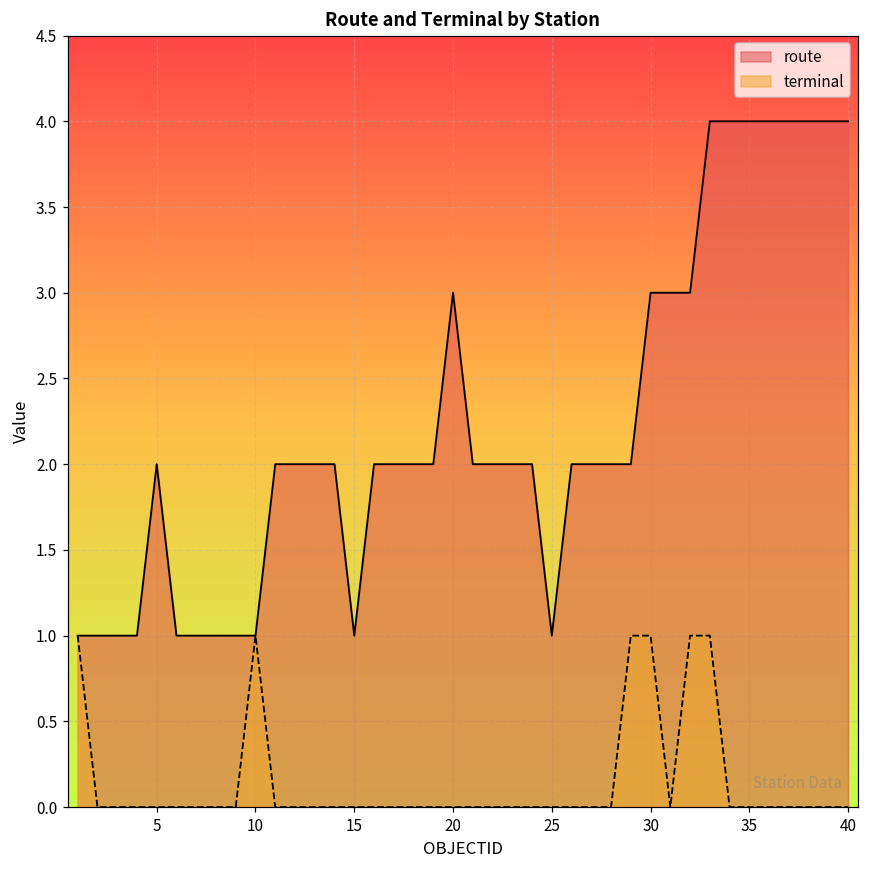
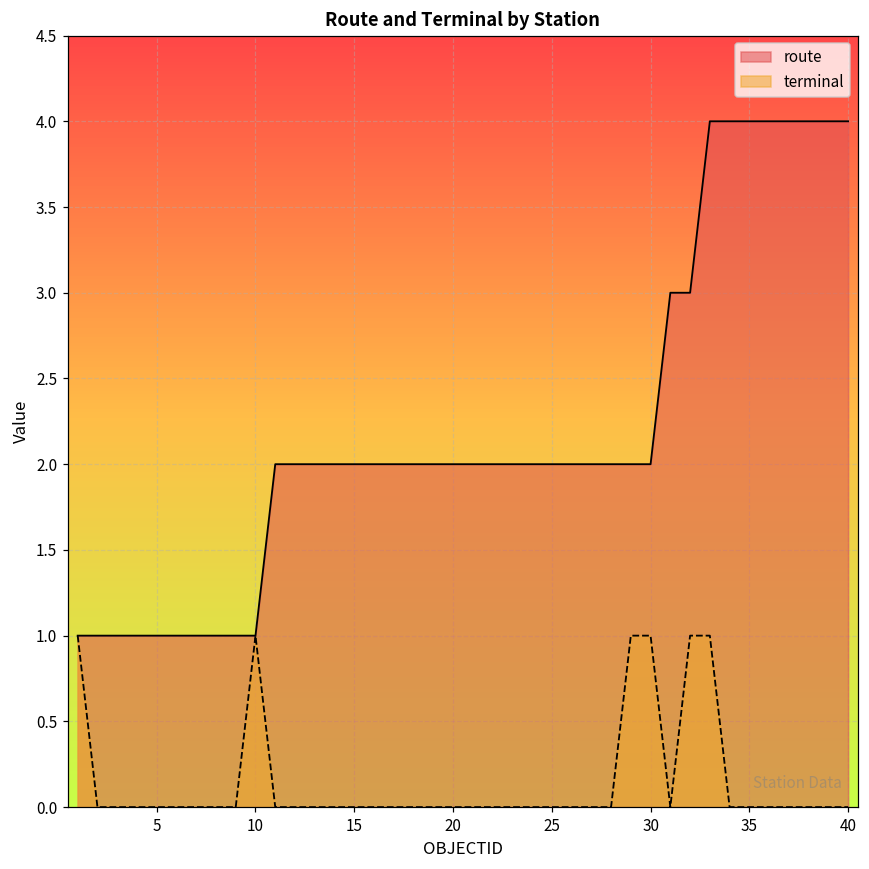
  {
    "route": {
-     "5": 2,
-     "15": 1,
-     "20": 3,
-     "25": 1,
-     "30": 3,
+     "5": 1,
+     "15": 2,
+     "20": 2,
+     "25": 2,
+     "30": 2,
      "35": 4,
      "40": 4
    },
    "terminal": {
      "5": 0,
      "15": 0,
      "20": 0,
      "25": 0,
      "30": 1,
      "35": 0,
      "40": 0
    }
  }
